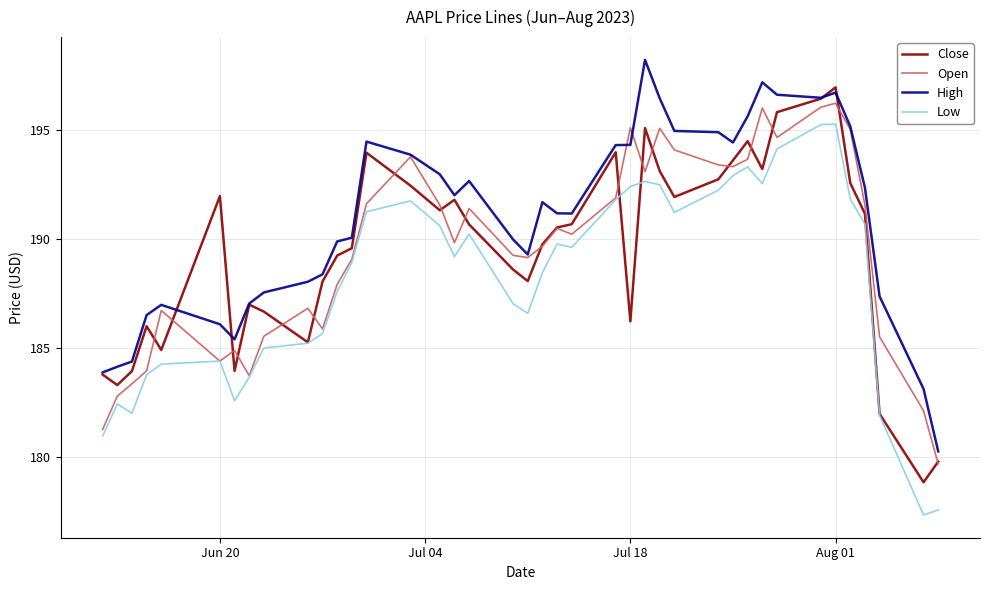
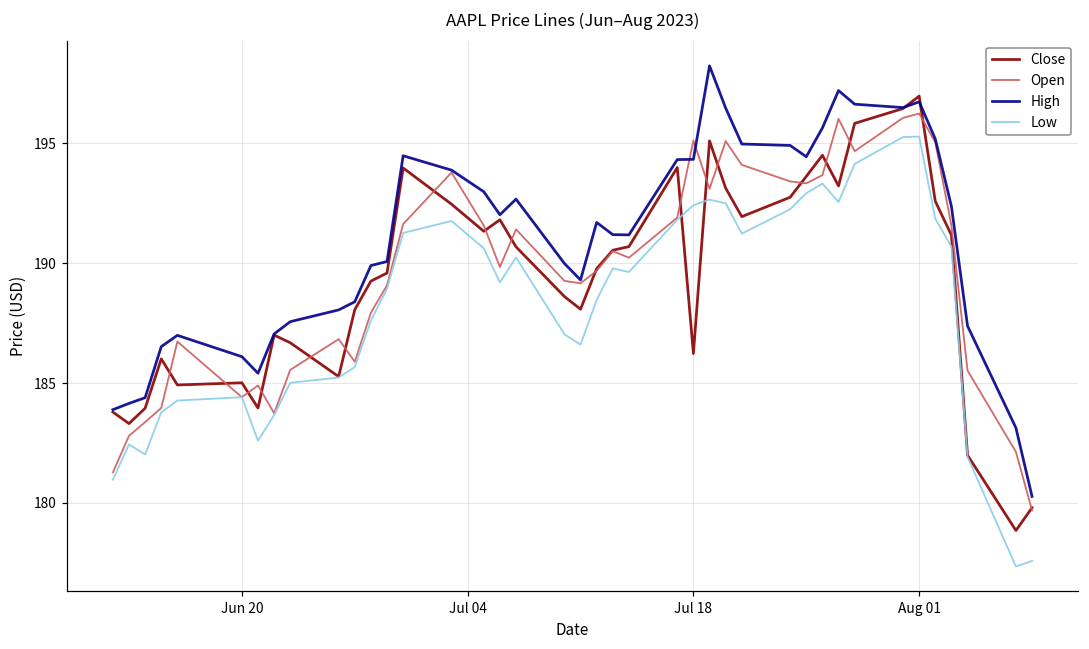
  {
    "Close": {
-     "Jun 20": 192.0,
+     "Jun 20": 185.0,
      "Jul 18": 186.2,
      "Aug 01": 197.0
    },
    "Open": {
      "Jul 18": 195.1,
      "Aug 01": 196.2
    },
    "High": {
      "Jun 20": 186.1,
      "Jul 18": 194.3,
      "Aug 01": 196.7
    },
    "Low": {
      "Jul 18": 192.4,
      "Aug 01": 195.3
    }
  }
